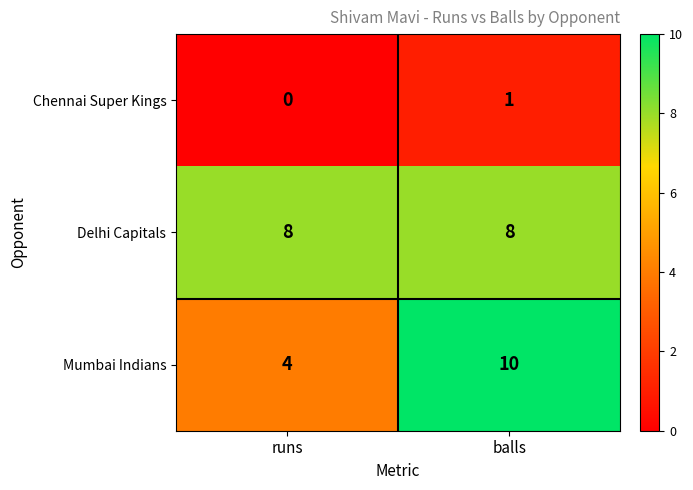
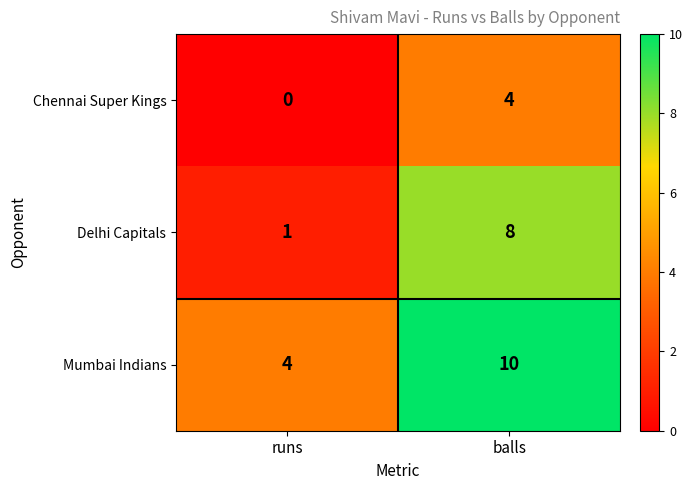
  {
    "Chennai Super Kings": {
      "runs": 0,
-     "balls": 1
+     "balls": 4
    },
    "Delhi Capitals": {
-     "runs": 8,
+     "runs": 1,
      "balls": 8
    },
    "Mumbai Indians": {
      "runs": 4,
      "balls": 10
    }
  }
